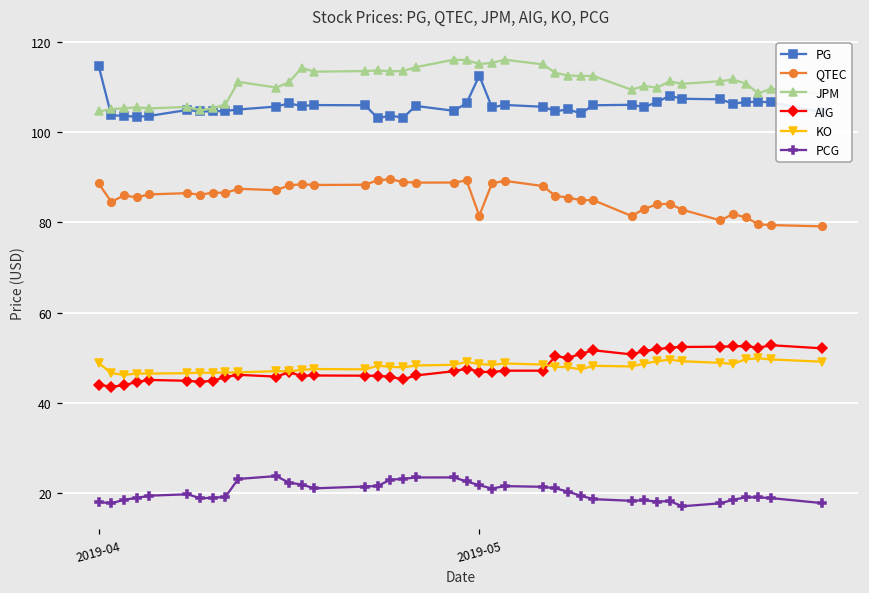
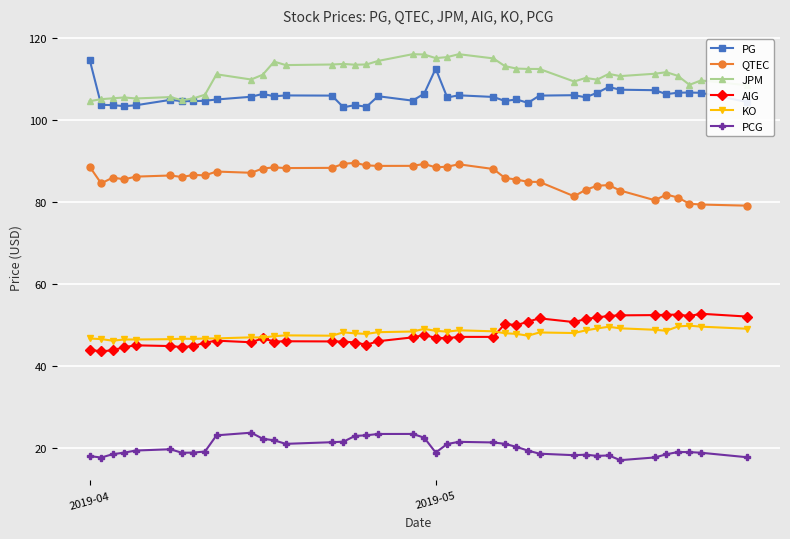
  {
    "PG": {
      "2019-04": 115,
      "2019-05": 113
    },
    "QTEC": {
      "2019-04": 89,
-     "2019-05": 82
+     "2019-05": 89
    },
    "JPM": {
      "2019-04": 105,
      "2019-05": 115
    },
    "AIG": {
      "2019-04": 44,
      "2019-05": 47
    },
    "KO": {
-     "2019-04": 49,
+     "2019-04": 47,
      "2019-05": 49
    },
    "PCG": {
      "2019-04": 18,
-     "2019-05": 22
+     "2019-05": 19
    }
  }
